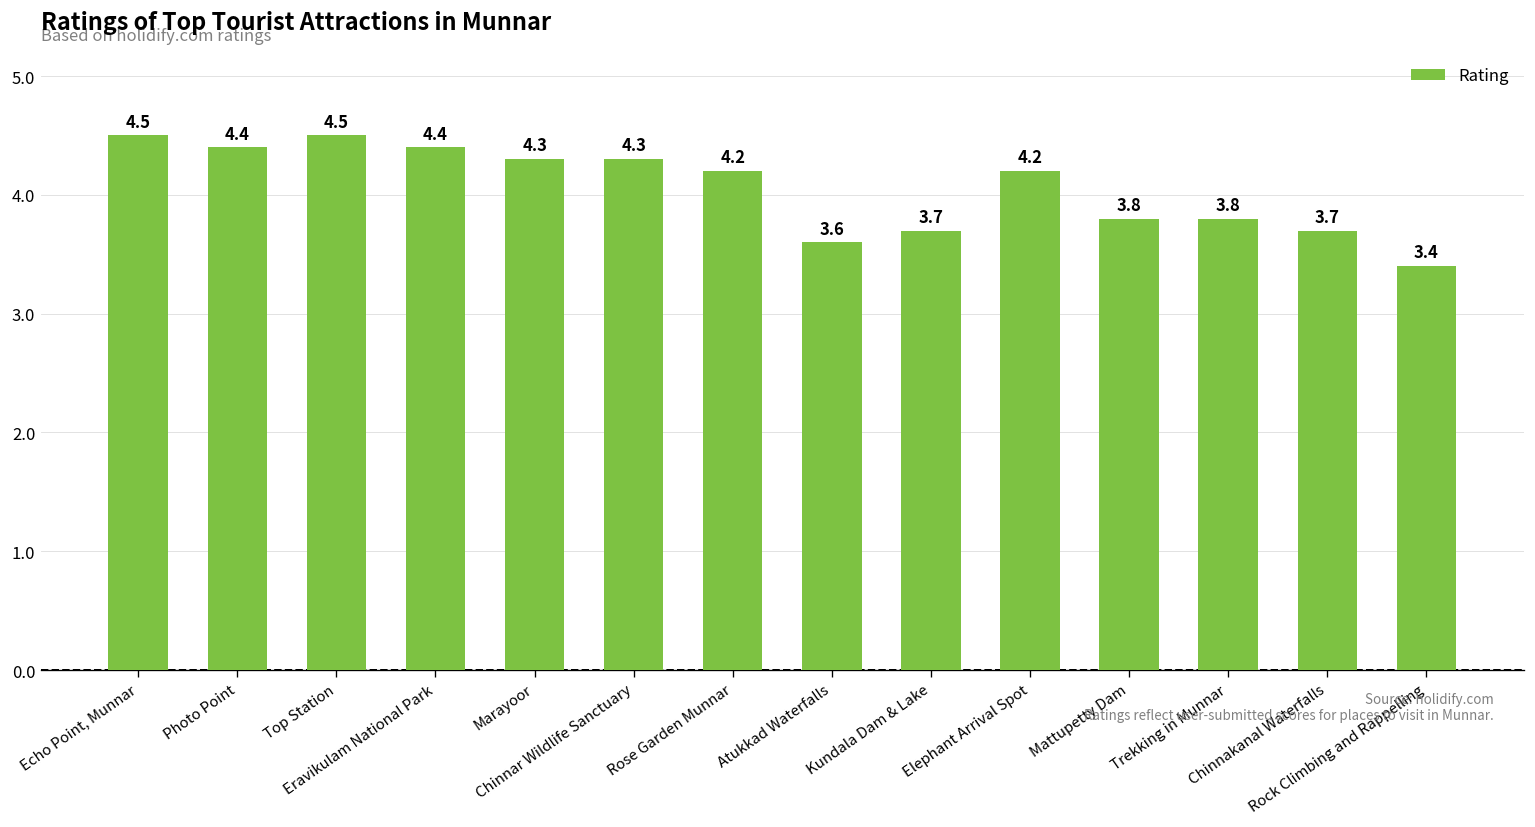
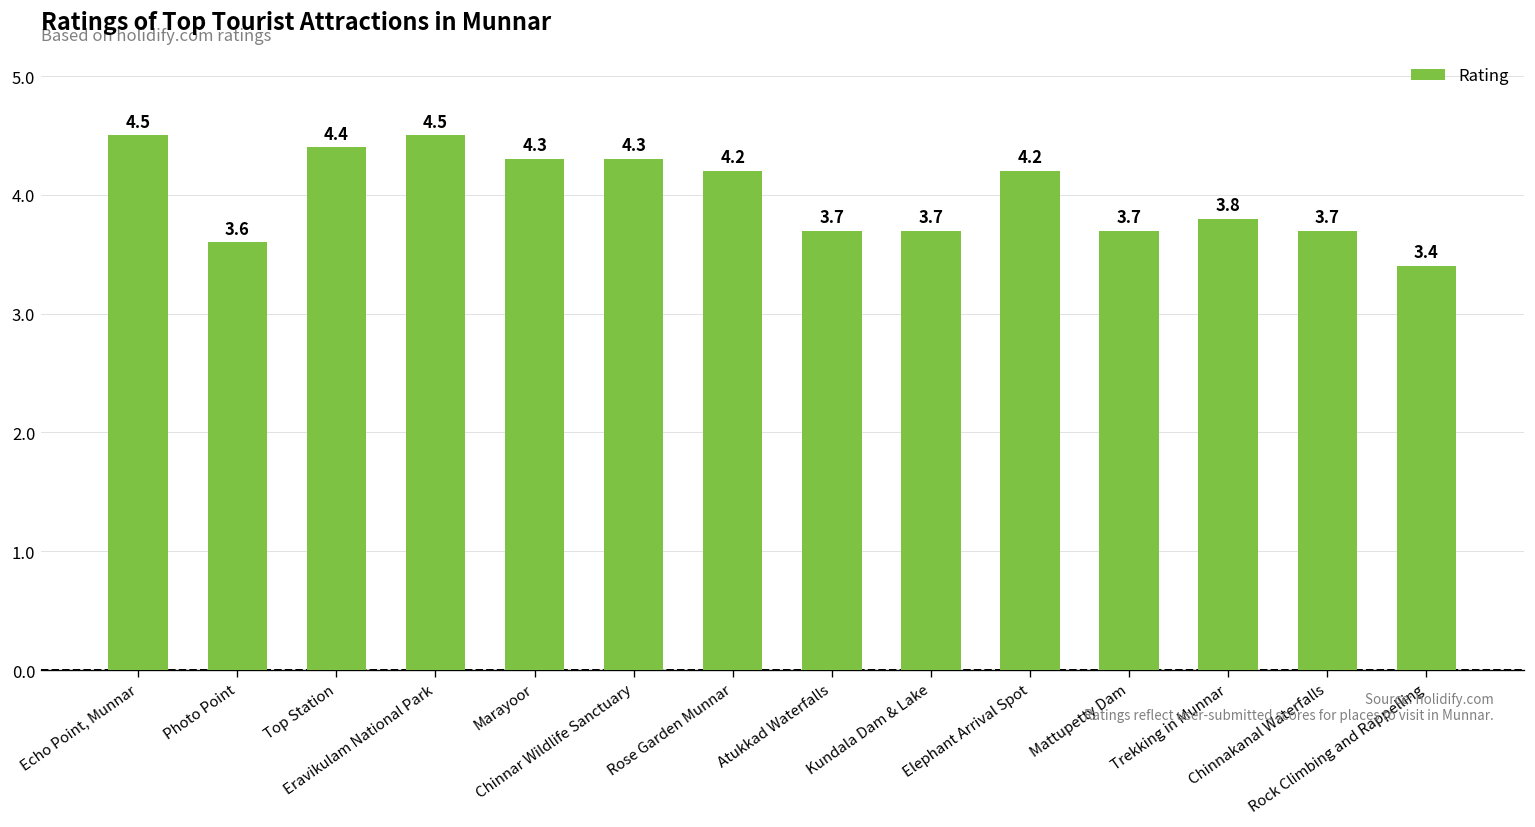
  {
    "Echo Point, Munnar": 4.5,
-   "Photo Point": 4.4,
-   "Top Station": 4.5,
-   "Eravikulam National Park": 4.4,
+   "Photo Point": 3.6,
+   "Top Station": 4.4,
+   "Eravikulam National Park": 4.5,
    "Marayoor": 4.3,
    "Chinnar Wildlife Sanctuary": 4.3,
    "Rose Garden Munnar": 4.2,
-   "Atukkad Waterfalls": 3.6,
+   "Atukkad Waterfalls": 3.7,
    "Kundala Dam & Lake": 3.7,
    "Elephant Arrival Spot": 4.2,
-   "Mattupetty Dam": 3.8,
+   "Mattupetty Dam": 3.7,
    "Trekking in Munnar": 3.8,
    "Chinnakanal Waterfalls": 3.7,
    "Rock Climbing and Rappelling": 3.4
  }
